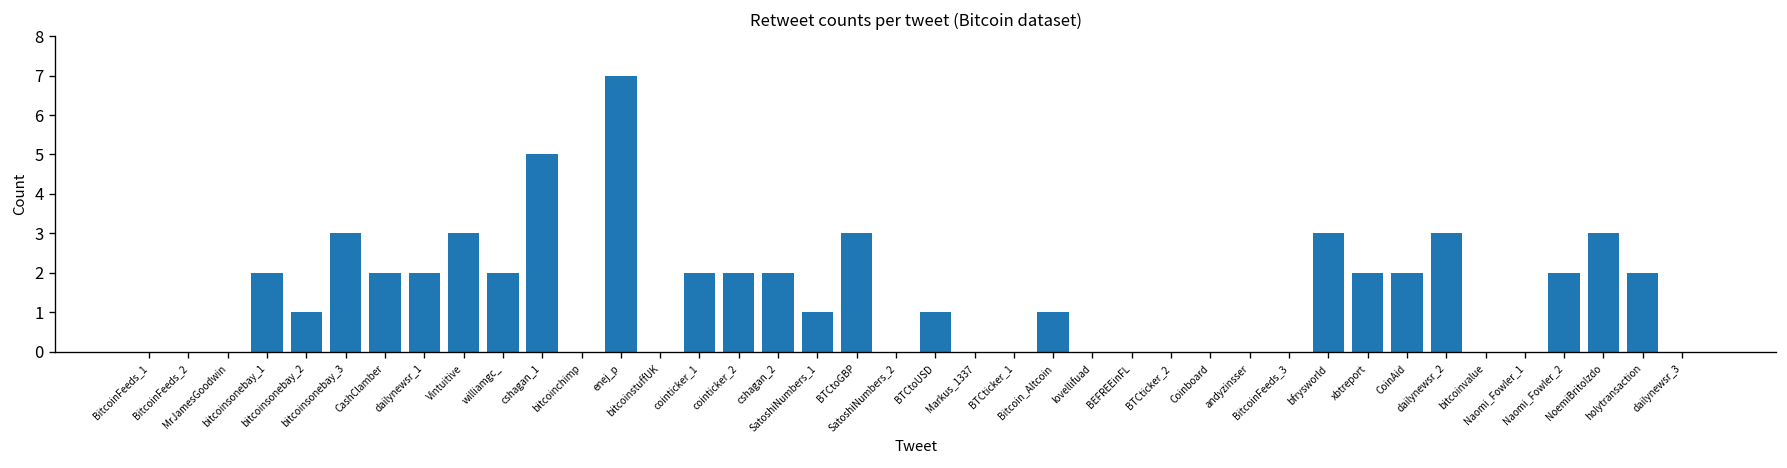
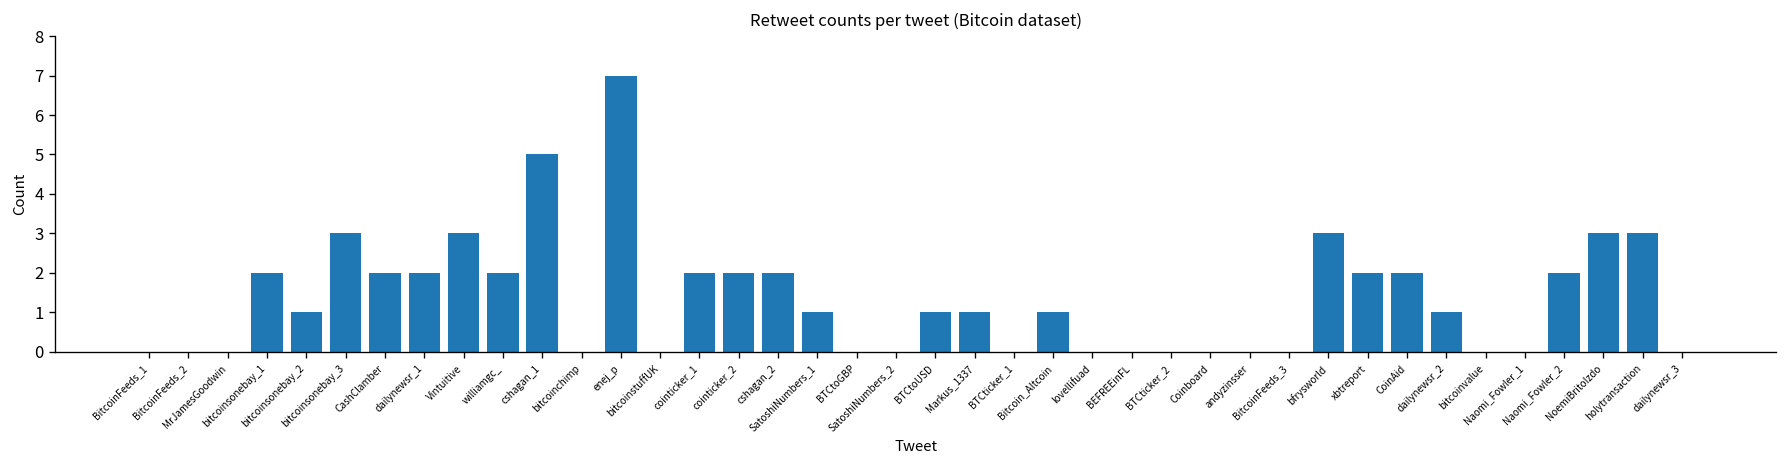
  {
    "BitcoinFeeds_1": 0,
    "BitcoinFeeds_2": 0,
    "MrJamesGoodwin": 0,
    "bitcoinsonebay_1": 2,
    "bitcoinsonebay_2": 1,
    "bitcoinsonebay_3": 3,
    "CashClamber": 2,
    "dailynewsr_1": 2,
    "Vintuitive": 3,
    "williamgc_": 2,
    "cshagan_1": 5,
    "bitcoinchimp": 0,
    "enej_p": 7,
    "bitcoinstuffUK": 0,
    "cointicker_1": 2,
    "cointicker_2": 2,
    "cshagan_2": 2,
    "SatoshiNumbers_1": 1,
-   "BTCtoGBP": 3,
+   "BTCtoGBP": 0,
    "SatoshiNumbers_2": 0,
    "BTCtoUSD": 1,
-   "Markus_1337": 0,
+   "Markus_1337": 1,
    "BTCticker_1": 0,
    "Bitcoin_Altcoin": 1,
    "lovellifuad": 0,
    "BEFREEinFL": 0,
    "BTCticker_2": 0,
    "Coinboard": 0,
    "andyzinsser": 0,
    "BitcoinFeeds_3": 0,
    "bfrysworld": 3,
    "xbtreport": 2,
    "CoinAid": 2,
-   "dailynewsr_2": 3,
+   "dailynewsr_2": 1,
    "bitcoinvalue": 0,
    "Naomi_Fowler_1": 0,
    "Naomi_Fowler_2": 2,
    "NoemiBritoIzdo": 3,
-   "holytransaction": 2,
+   "holytransaction": 3,
    "dailynewsr_3": 0
  }
